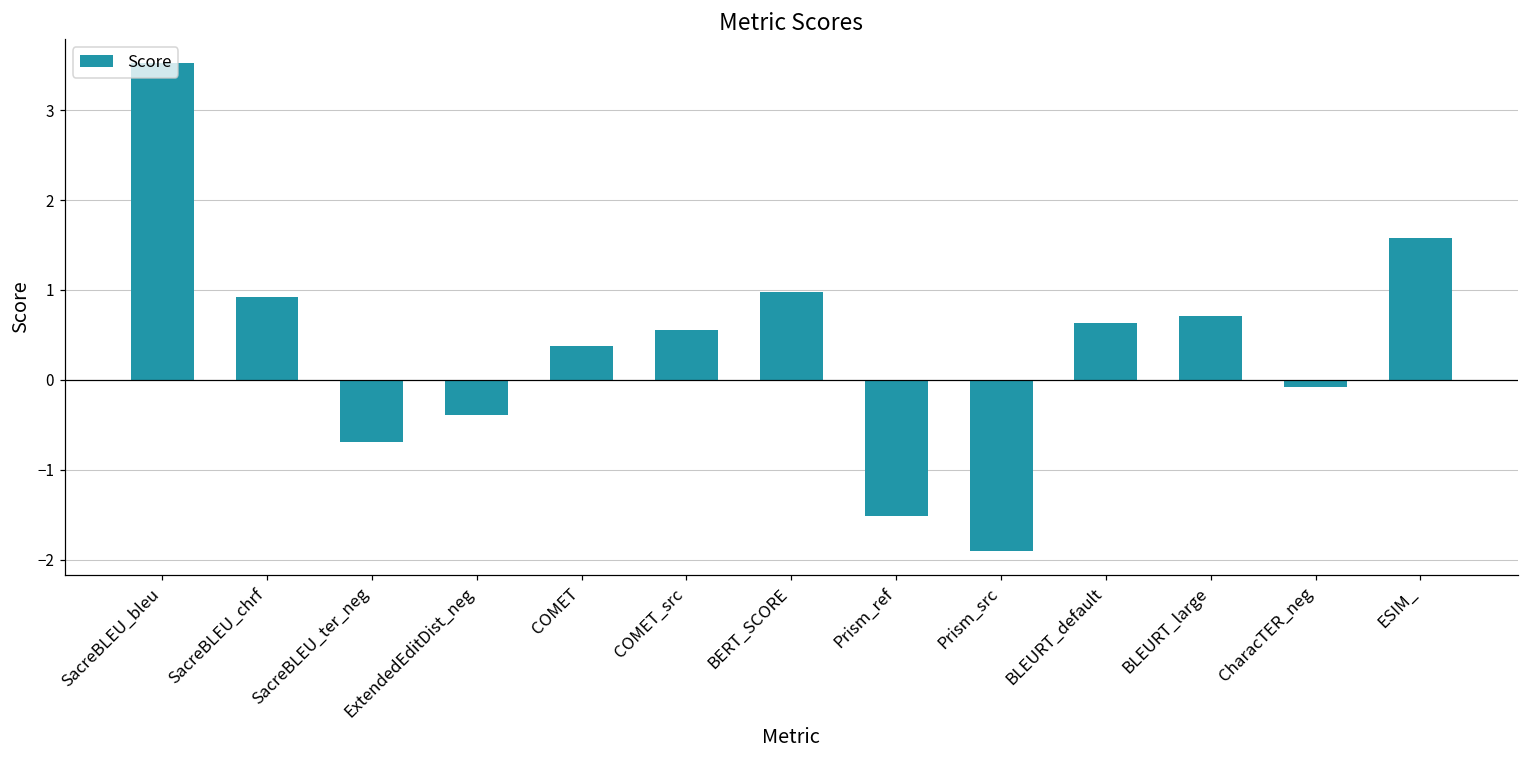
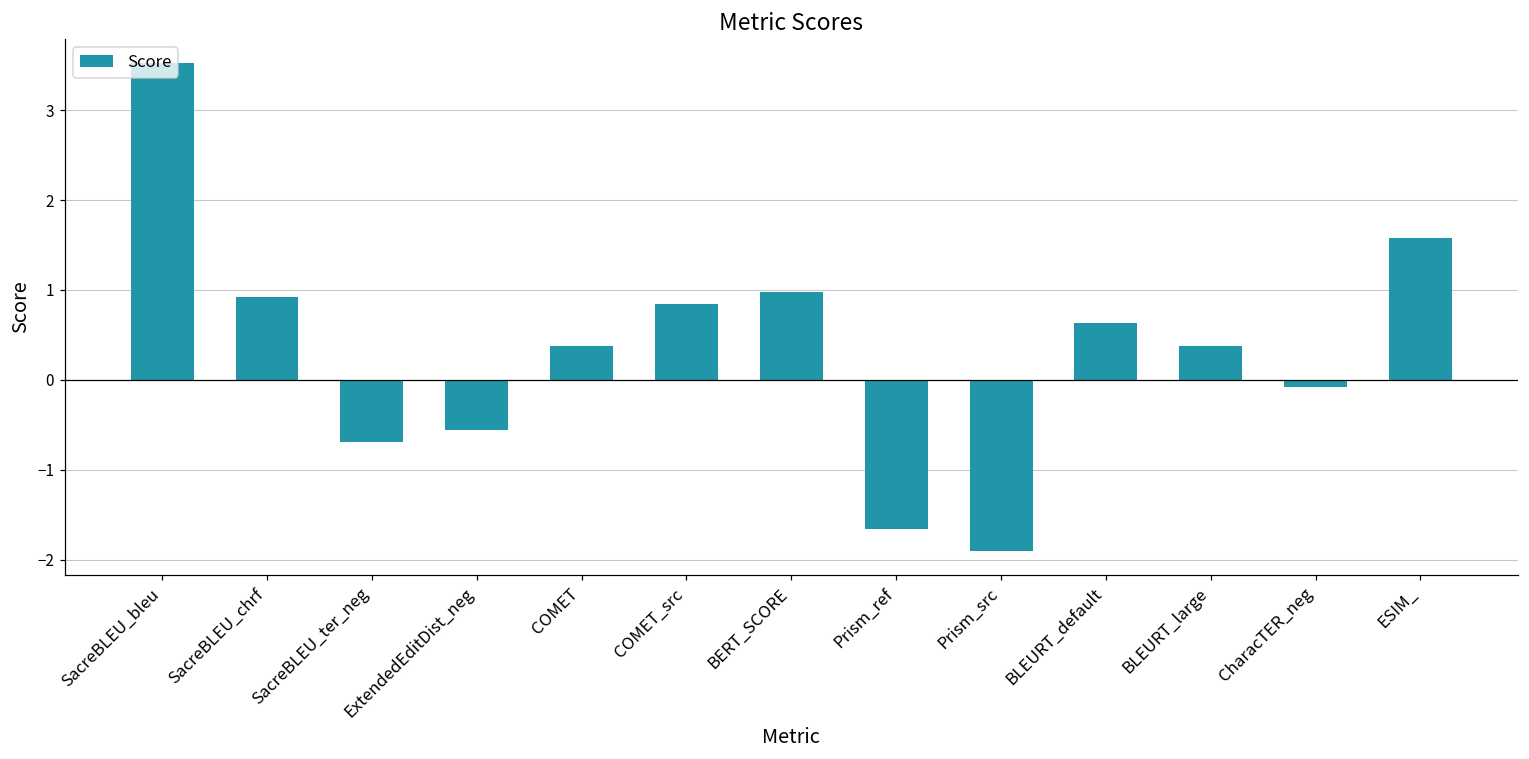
  {
    "SacreBLEU_chrf": 0.9,
    "SacreBLEU_ter_neg": -0.7,
-   "ExtendedEditDist_neg": -0.4,
+   "ExtendedEditDist_neg": -0.6,
    "COMET": 0.4,
-   "COMET_src": 0.6,
+   "COMET_src": 0.8,
    "BERT_SCORE": 1.0,
-   "Prism_ref": -1.5,
+   "Prism_ref": -1.7,
    "Prism_src": -1.9,
    "BLEURT_default": 0.6,
-   "BLEURT_large": 0.7,
+   "BLEURT_large": 0.4,
    "CharacTER_neg": -0.1,
    "ESIM_": 1.6
  }
